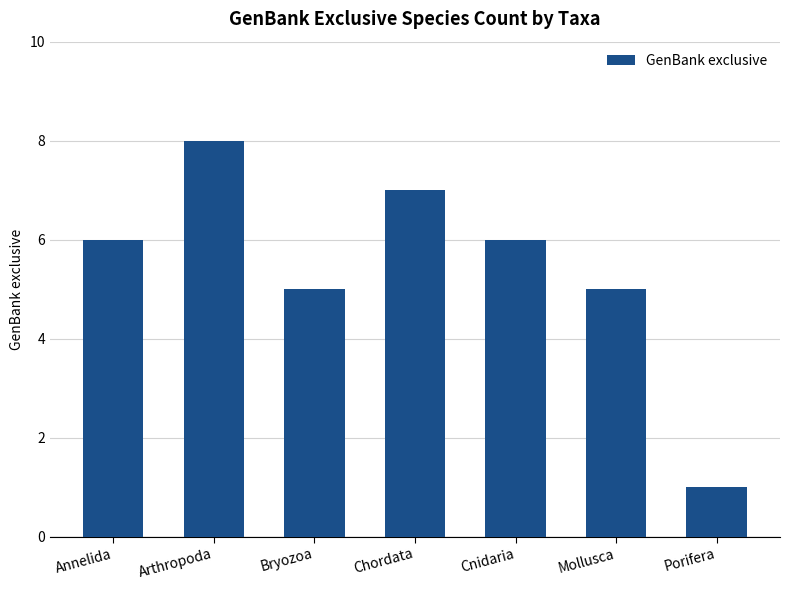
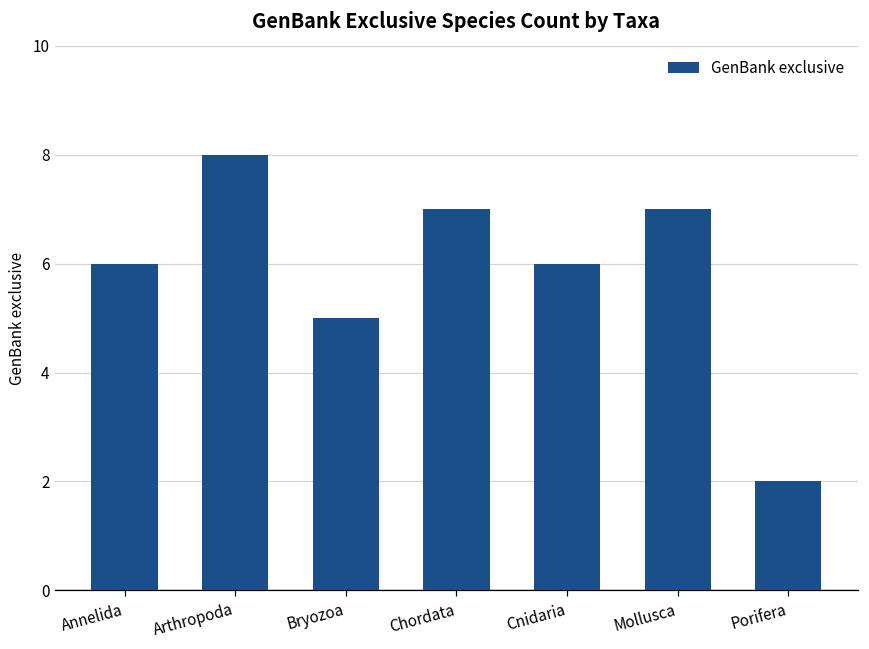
  {
    "Annelida": 6,
    "Arthropoda": 8,
    "Bryozoa": 5,
    "Chordata": 7,
    "Cnidaria": 6,
-   "Mollusca": 5,
-   "Porifera": 1
+   "Mollusca": 7,
+   "Porifera": 2
  }
